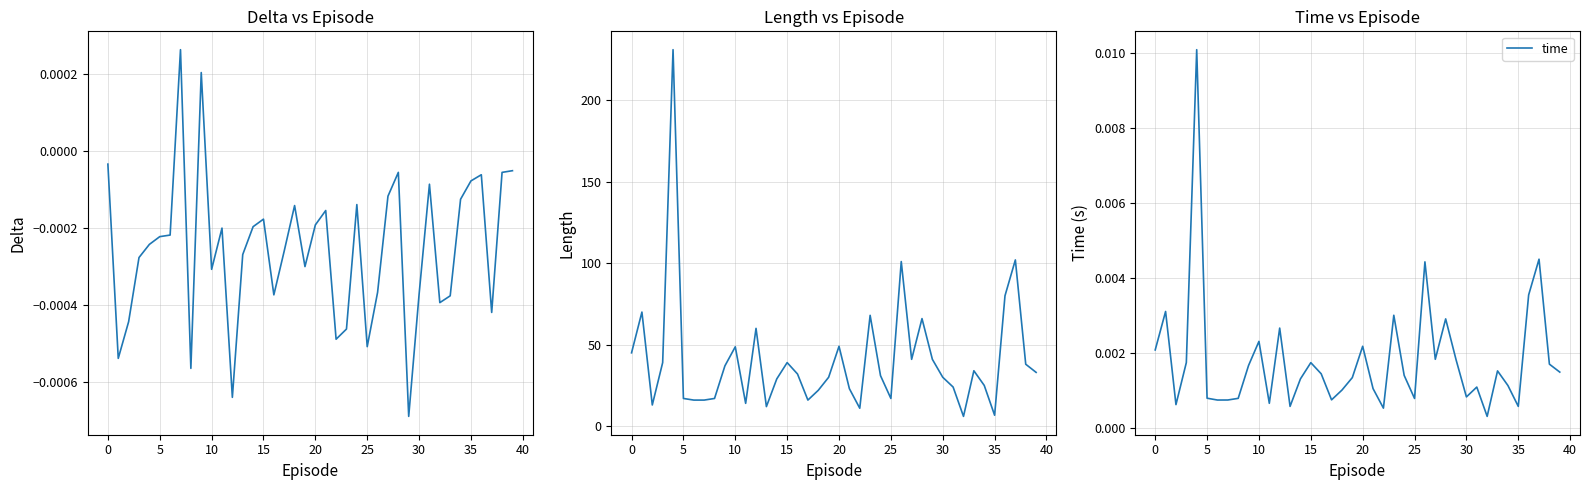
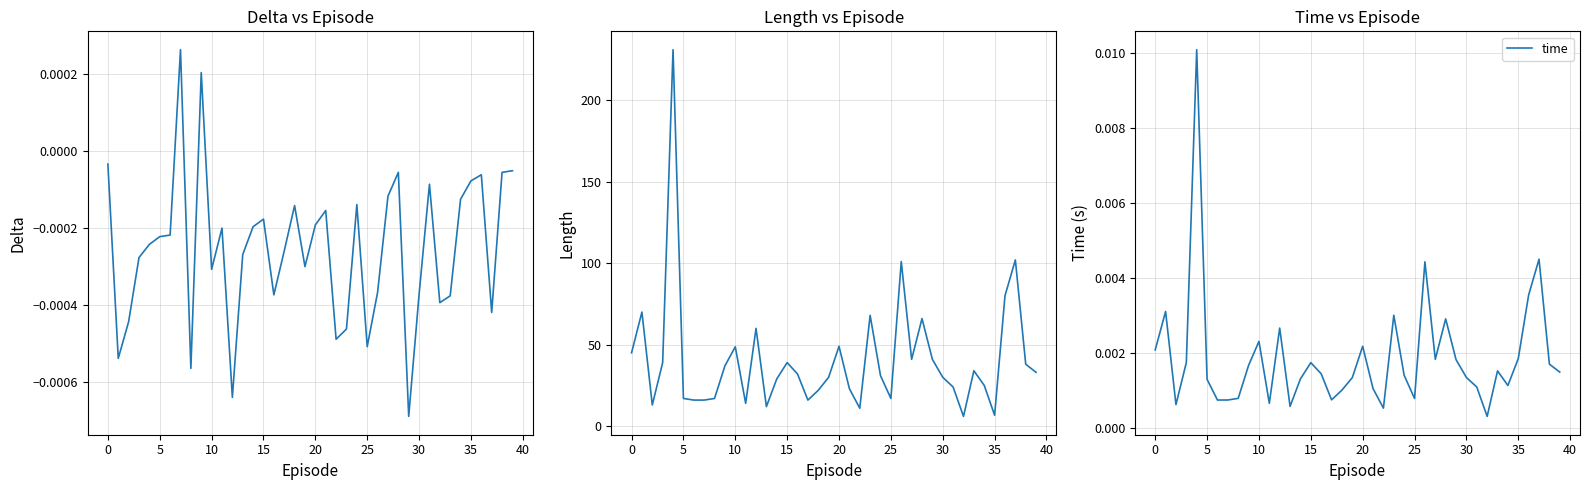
  {
    "Delta vs Episode": {
      "0": -0.00003,
      "5": -0.00022,
      "10": -0.00031,
      "15": -0.00018,
      "20": -0.00019,
      "25": -0.00051,
      "30": -0.00037,
      "35": -0.00008
    },
    "Length vs Episode": {
      "0": 45,
      "5": 17,
      "10": 49,
      "15": 39,
      "20": 49,
      "25": 17,
      "30": 30,
      "35": 7
    },
    "Time vs Episode": {
      "0": 0.0021,
-     "5": 0.0008,
+     "5": 0.0013,
      "10": 0.0023,
      "15": 0.0017,
      "20": 0.0022,
      "25": 0.0008,
-     "30": 0.0008,
-     "35": 0.0006
+     "30": 0.0014,
+     "35": 0.0019
    }
  }
